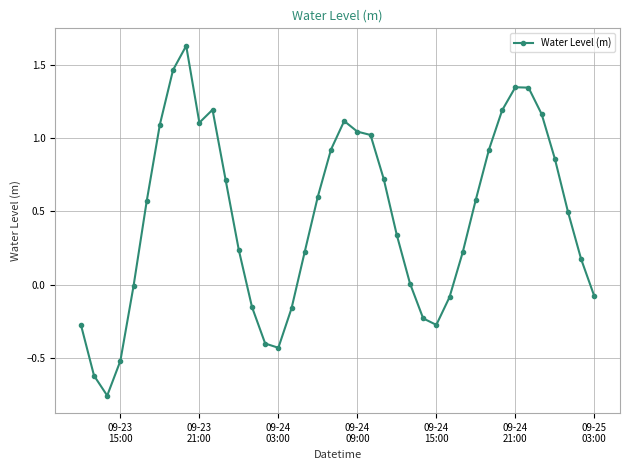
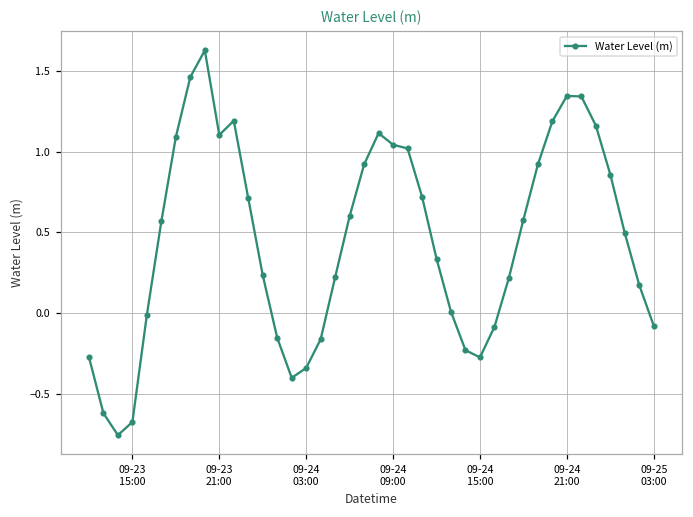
  {
-   "09-23 15:00": -0.52,
+   "09-23 15:00": -0.67,
    "09-23 21:00": 1.10,
-   "09-24 03:00": -0.43,
+   "09-24 03:00": -0.34,
    "09-24 09:00": 1.04,
    "09-24 15:00": -0.27,
    "09-24 21:00": 1.35,
    "09-25 03:00": -0.08
  }
